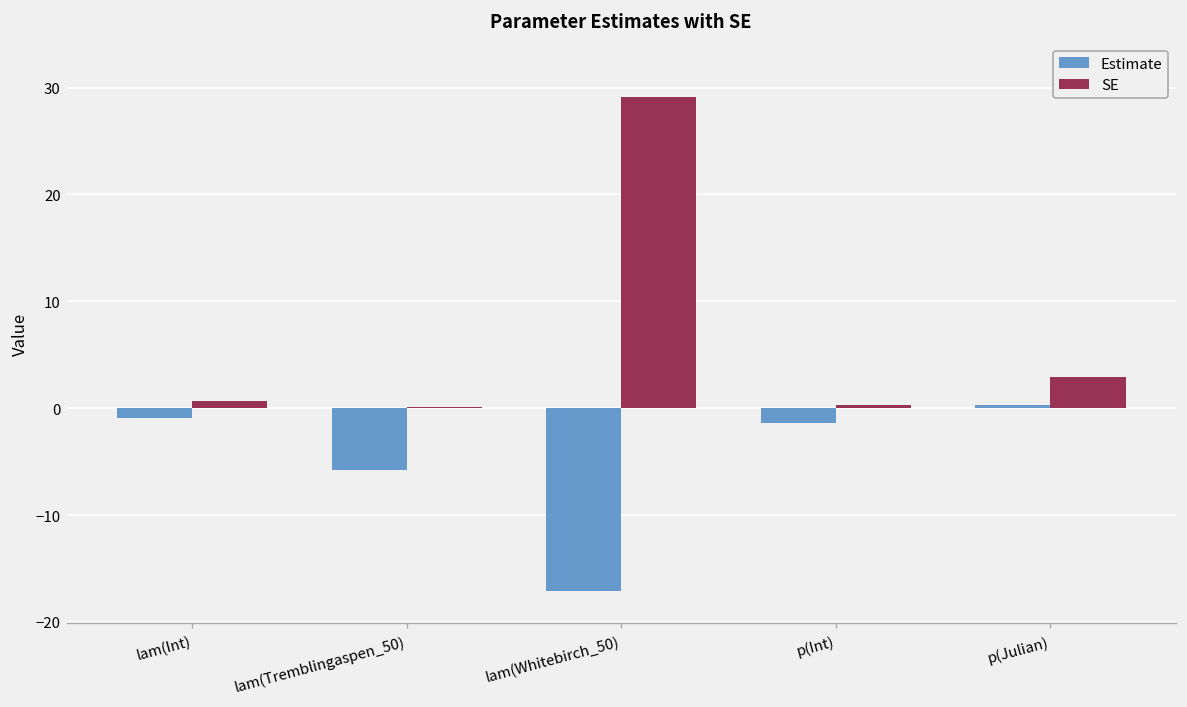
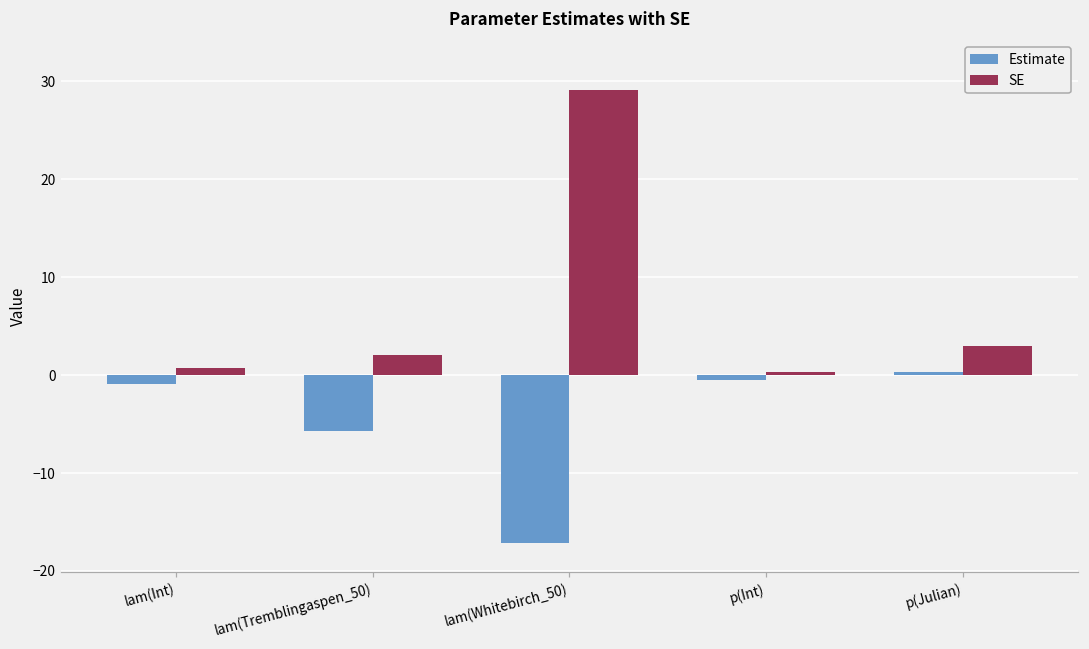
  {
    "Estimate": {
      "lam(Int)": -1,
      "lam(Tremblingaspen_50)": -6,
      "lam(Whitebirch_50)": -17,
-     "p(Int)": -1,
+     "p(Int)": 0,
      "p(Julian)": 0
    },
    "SE": {
      "lam(Int)": 1,
-     "lam(Tremblingaspen_50)": 0,
+     "lam(Tremblingaspen_50)": 2,
      "lam(Whitebirch_50)": 29,
      "p(Julian)": 3
    }
  }
